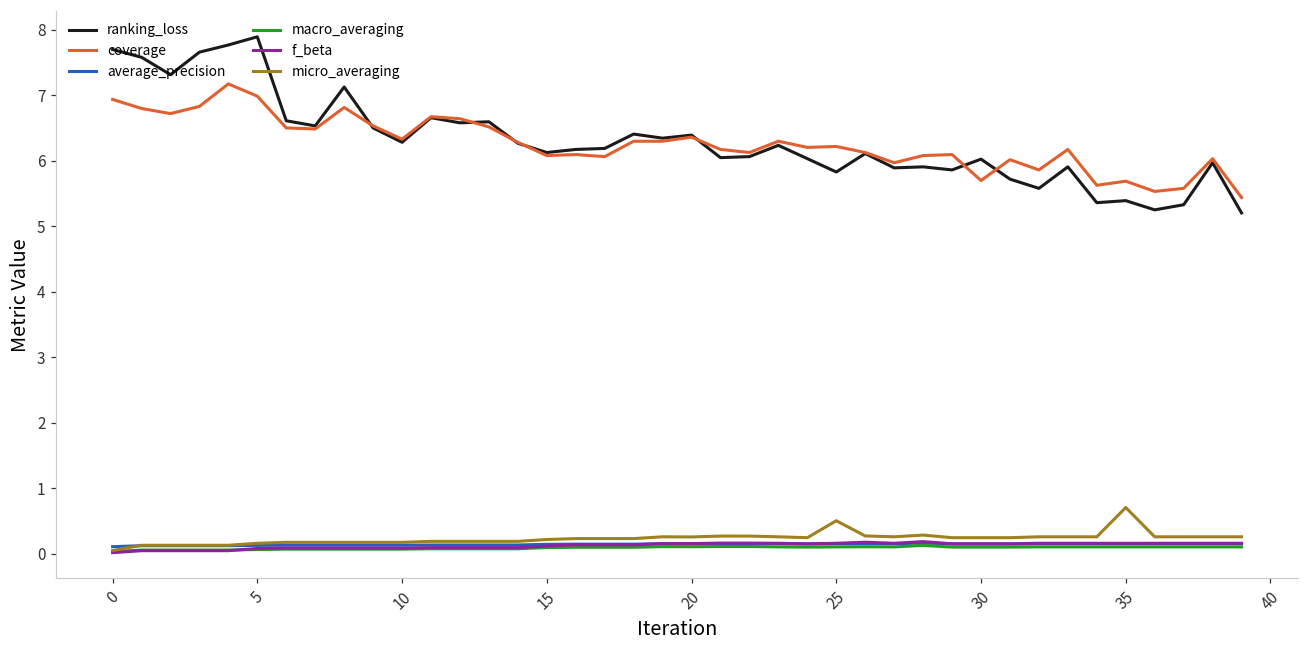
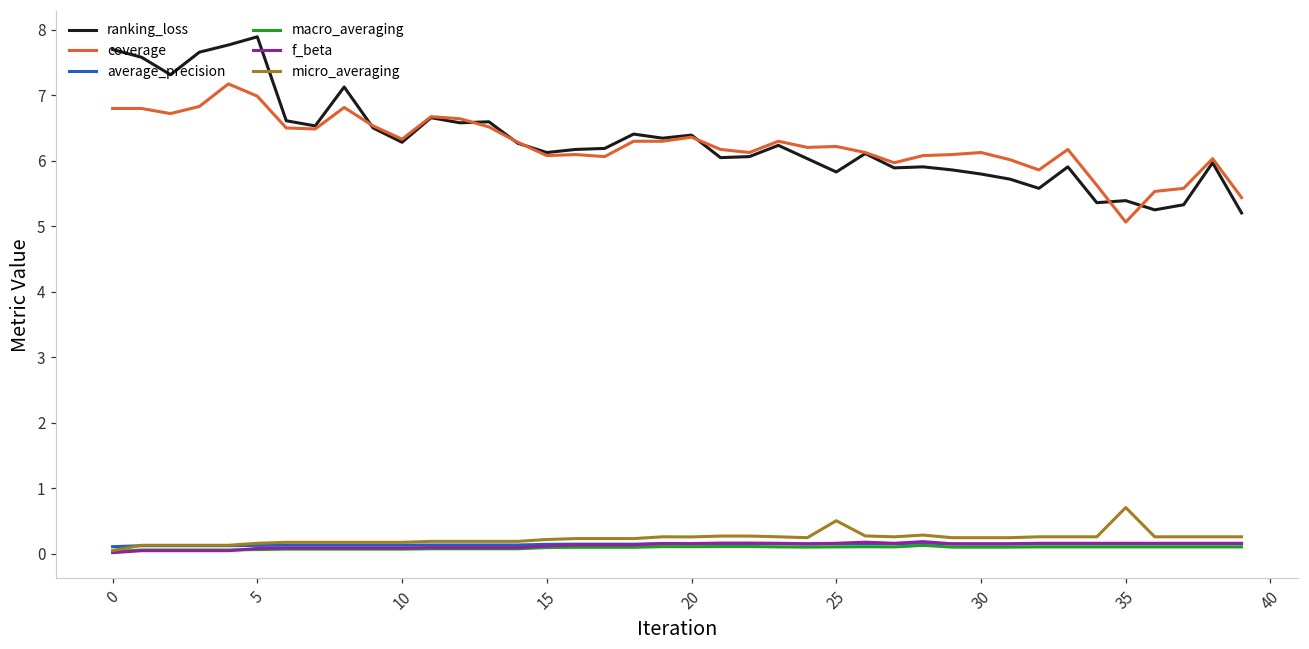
  {
    "ranking_loss": {
      "0": 7.7,
      "5": 7.9,
      "10": 6.3,
      "15": 6.1,
      "25": 5.8,
-     "30": 6.0,
+     "30": 5.8,
      "35": 5.4
    },
    "coverage": {
-     "0": 6.9,
+     "0": 6.8,
      "5": 7.0,
      "10": 6.3,
      "15": 6.1,
      "25": 6.2,
-     "30": 5.7,
-     "35": 5.7
+     "30": 6.1,
+     "35": 5.1
    },
    "average_precision": {
      "0": 0.1,
      "10": 0.1
    },
    "macro_averaging": {
      "20": 0.1,
      "25": 0.1,
      "30": 0.1,
      "35": 0.1
    },
    "micro_averaging": {
      "10": 0.2,
      "15": 0.2,
      "20": 0.3,
      "25": 0.5,
      "30": 0.2,
      "35": 0.7
    }
  }
